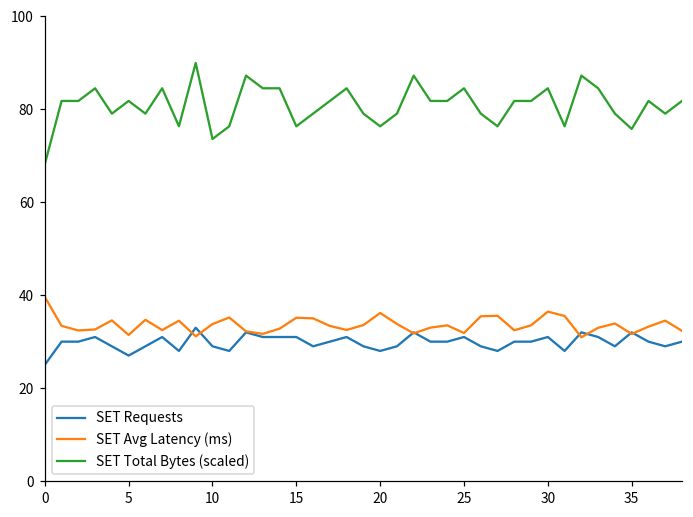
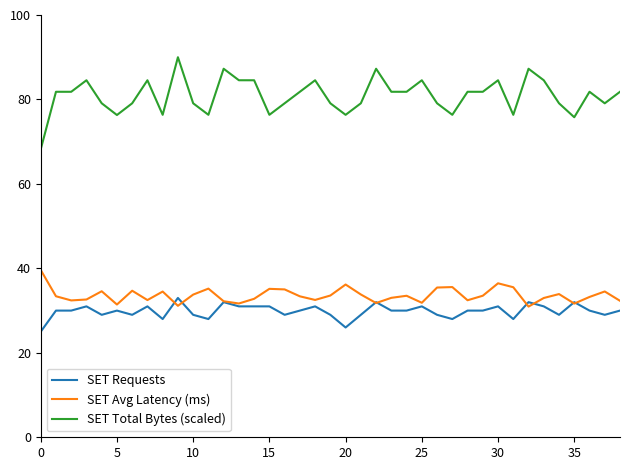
  {
    "SET Requests": {
      "0": 25,
-     "5": 27,
+     "5": 30,
      "10": 29,
      "15": 31,
-     "20": 28,
+     "20": 26,
      "25": 31,
      "30": 31
    },
    "SET Avg Latency (ms)": {
      "0": 40,
      "5": 31,
      "10": 34,
      "15": 35,
      "20": 36,
      "25": 32,
      "30": 36
    },
    "SET Total Bytes (scaled)": {
      "0": 68,
-     "5": 82,
-     "10": 74,
+     "5": 76,
+     "10": 79,
      "15": 76,
      "20": 76,
      "25": 85,
      "30": 85,
      "35": 76
    }
  }
